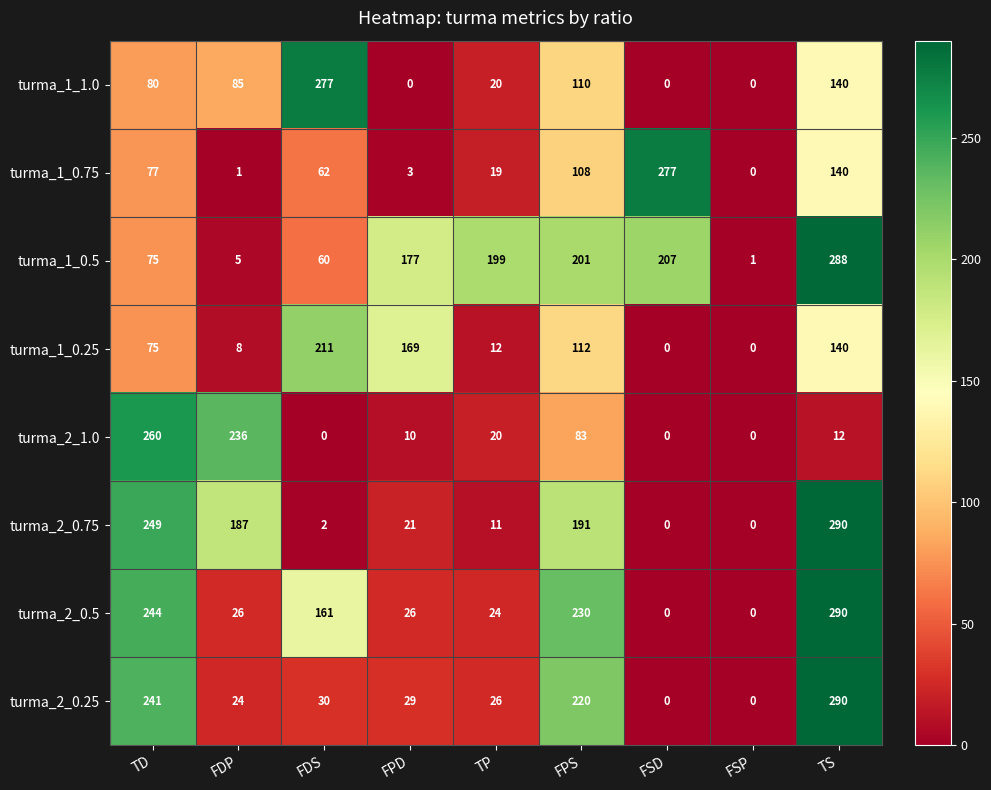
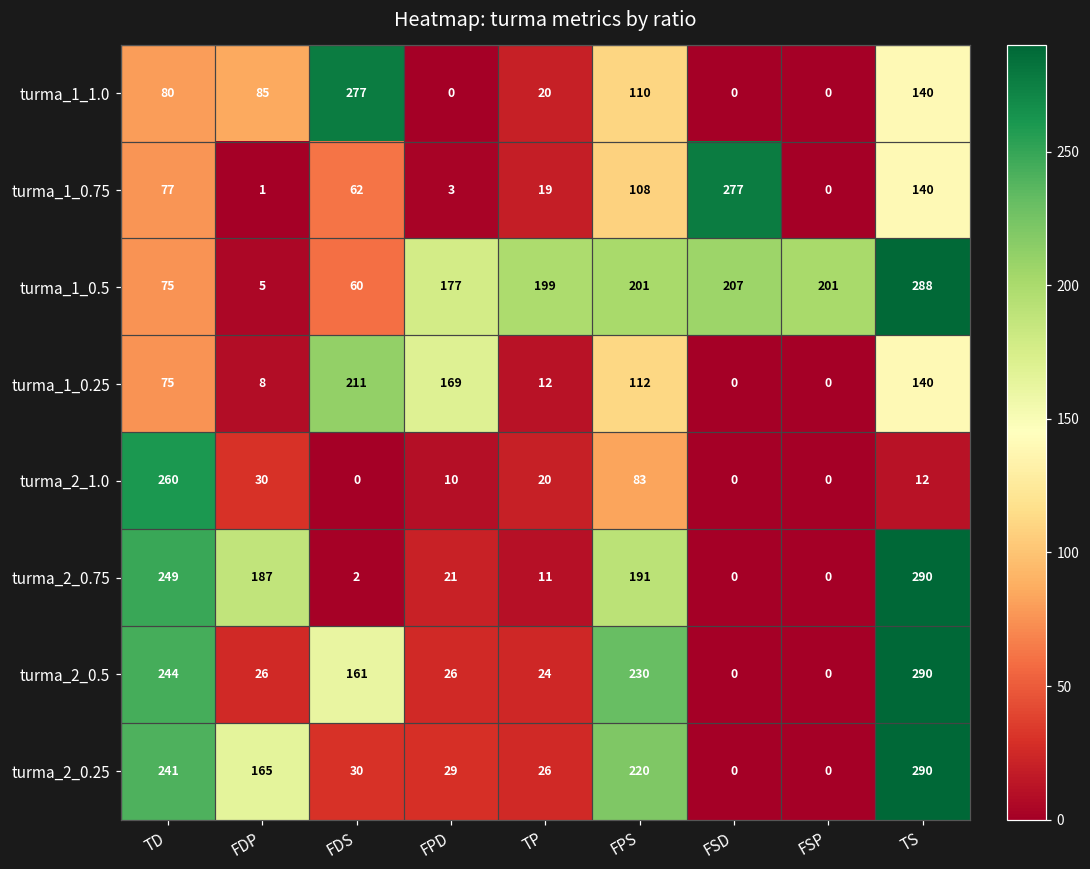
  {
    "turma_1_1.0": {
      "TD": 80,
      "FDP": 85,
      "FDS": 277,
      "FPD": 0,
      "TP": 20,
      "FPS": 110,
      "FSD": 0,
      "FSP": 0,
      "TS": 140
    },
    "turma_1_0.75": {
      "TD": 77,
      "FDP": 1,
      "FDS": 62,
      "FPD": 3,
      "TP": 19,
      "FPS": 108,
      "FSD": 277,
      "FSP": 0,
      "TS": 140
    },
    "turma_1_0.5": {
      "TD": 75,
      "FDP": 5,
      "FDS": 60,
      "FPD": 177,
      "TP": 199,
      "FPS": 201,
      "FSD": 207,
-     "FSP": 1,
+     "FSP": 201,
      "TS": 288
    },
    "turma_1_0.25": {
      "TD": 75,
      "FDP": 8,
      "FDS": 211,
      "FPD": 169,
      "TP": 12,
      "FPS": 112,
      "FSD": 0,
      "FSP": 0,
      "TS": 140
    },
    "turma_2_1.0": {
      "TD": 260,
-     "FDP": 236,
+     "FDP": 30,
      "FDS": 0,
      "FPD": 10,
      "TP": 20,
      "FPS": 83,
      "FSD": 0,
      "FSP": 0,
      "TS": 12
    },
    "turma_2_0.75": {
      "TD": 249,
      "FDP": 187,
      "FDS": 2,
      "FPD": 21,
      "TP": 11,
      "FPS": 191,
      "FSD": 0,
      "FSP": 0,
      "TS": 290
    },
    "turma_2_0.5": {
      "TD": 244,
      "FDP": 26,
      "FDS": 161,
      "FPD": 26,
      "TP": 24,
      "FPS": 230,
      "FSD": 0,
      "FSP": 0,
      "TS": 290
    },
    "turma_2_0.25": {
      "TD": 241,
-     "FDP": 24,
+     "FDP": 165,
      "FDS": 30,
      "FPD": 29,
      "TP": 26,
      "FPS": 220,
      "FSD": 0,
      "FSP": 0,
      "TS": 290
    }
  }
